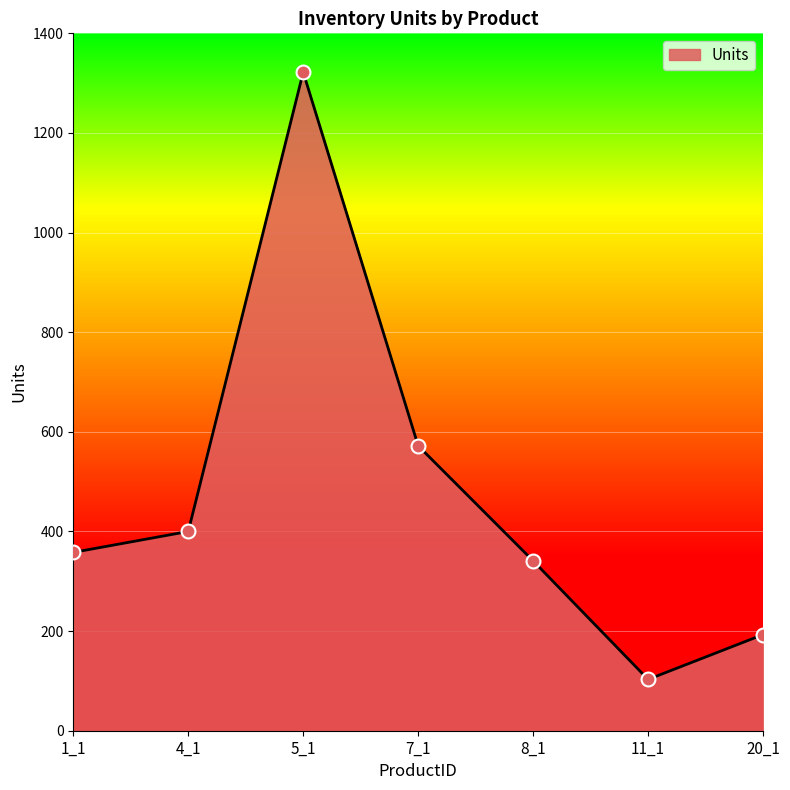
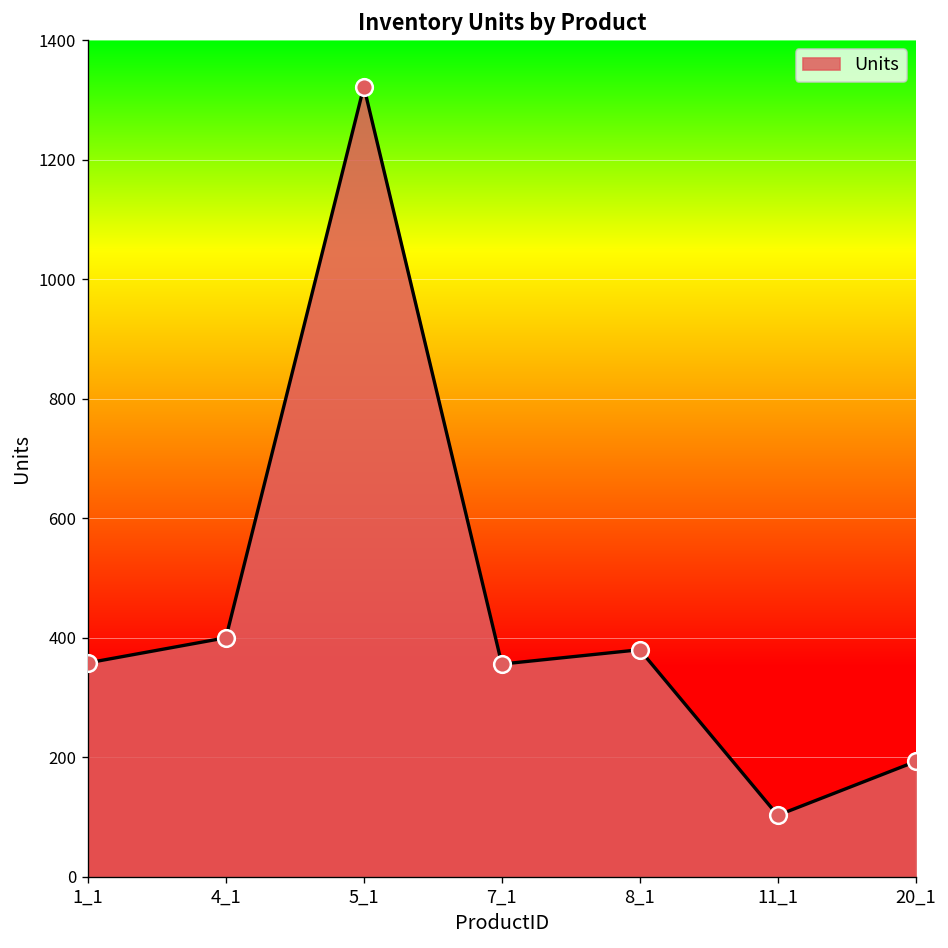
  {
    "1_1": 360,
    "4_1": 400,
    "5_1": 1320,
-   "7_1": 570,
-   "8_1": 340,
+   "7_1": 360,
+   "8_1": 380,
    "11_1": 100,
    "20_1": 190
  }
